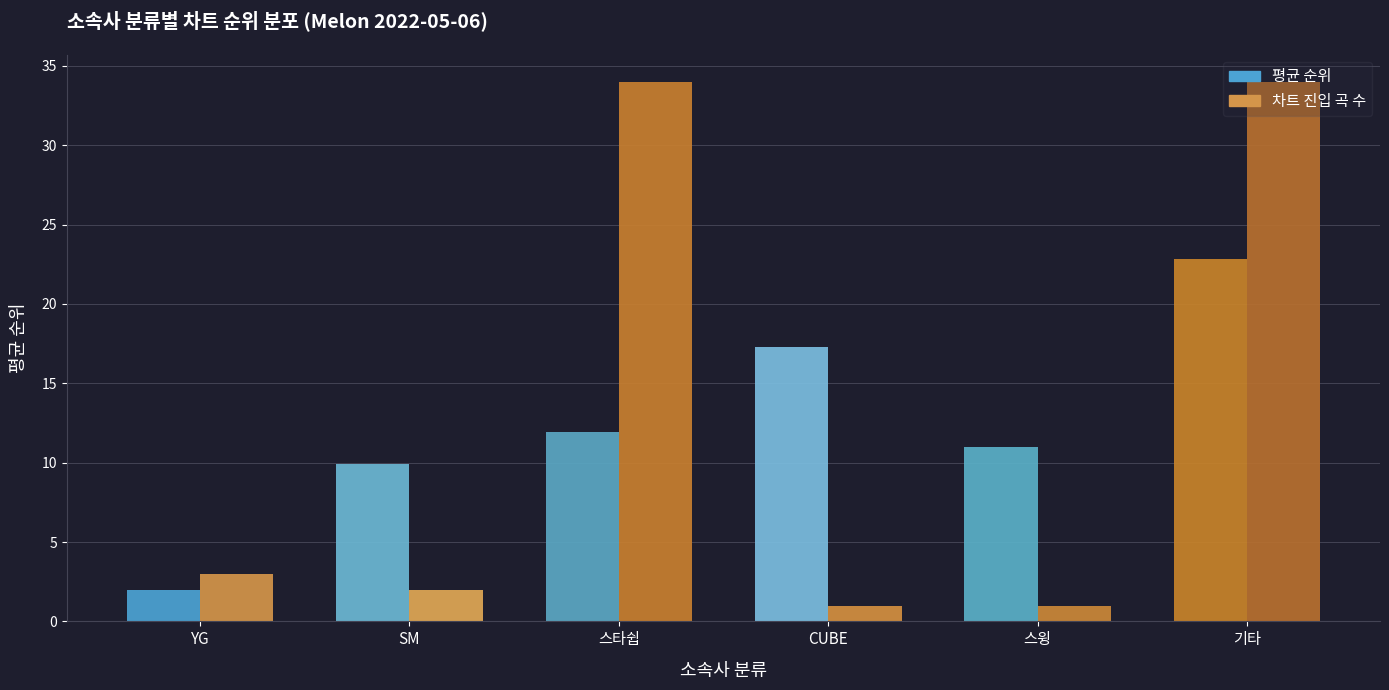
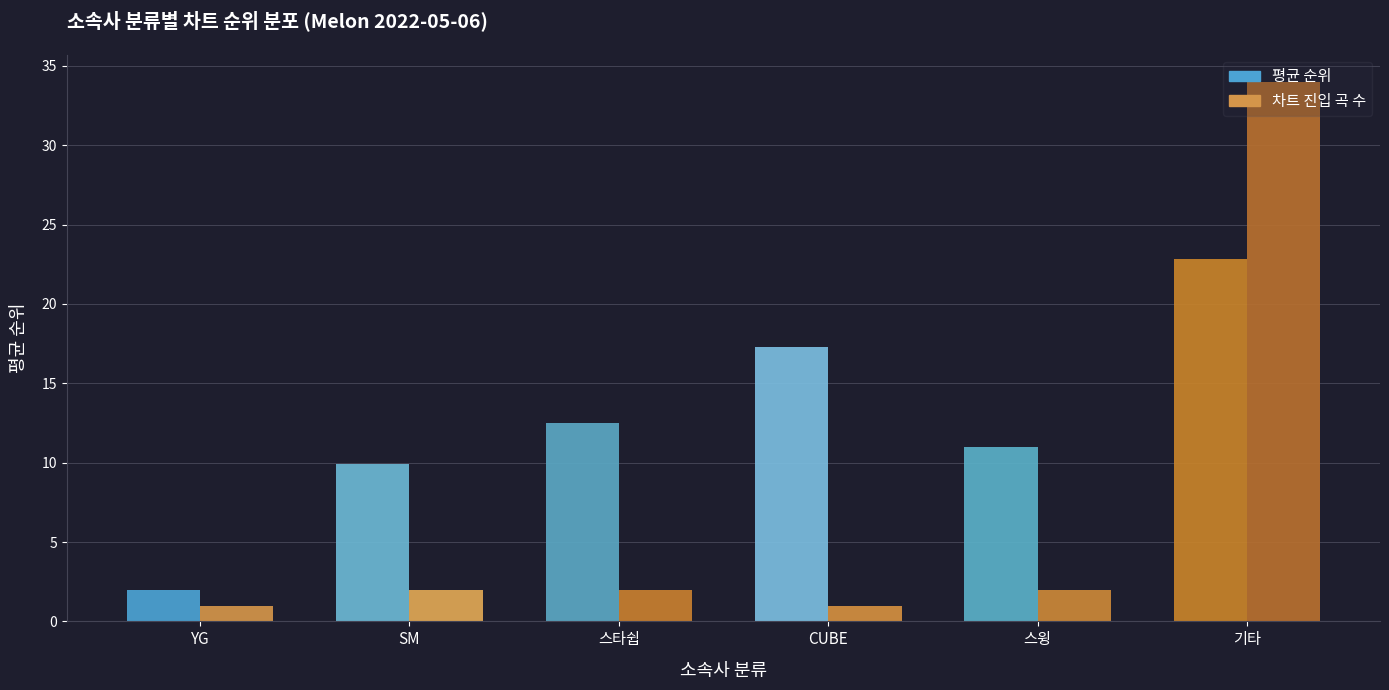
  {
    "평균 순위": {
      "YG": 2.0,
      "SM": 9.9,
-     "스타쉽": 11.9,
+     "스타쉽": 12.5,
      "CUBE": 17.3,
      "스윙": 11.0,
      "기타": 22.8
    },
    "차트 진입 곡 수": {
-     "YG": 3,
+     "YG": 1,
      "SM": 2,
-     "스타쉽": 34,
+     "스타쉽": 2,
      "CUBE": 1,
-     "스윙": 1
+     "스윙": 2
    }
  }
